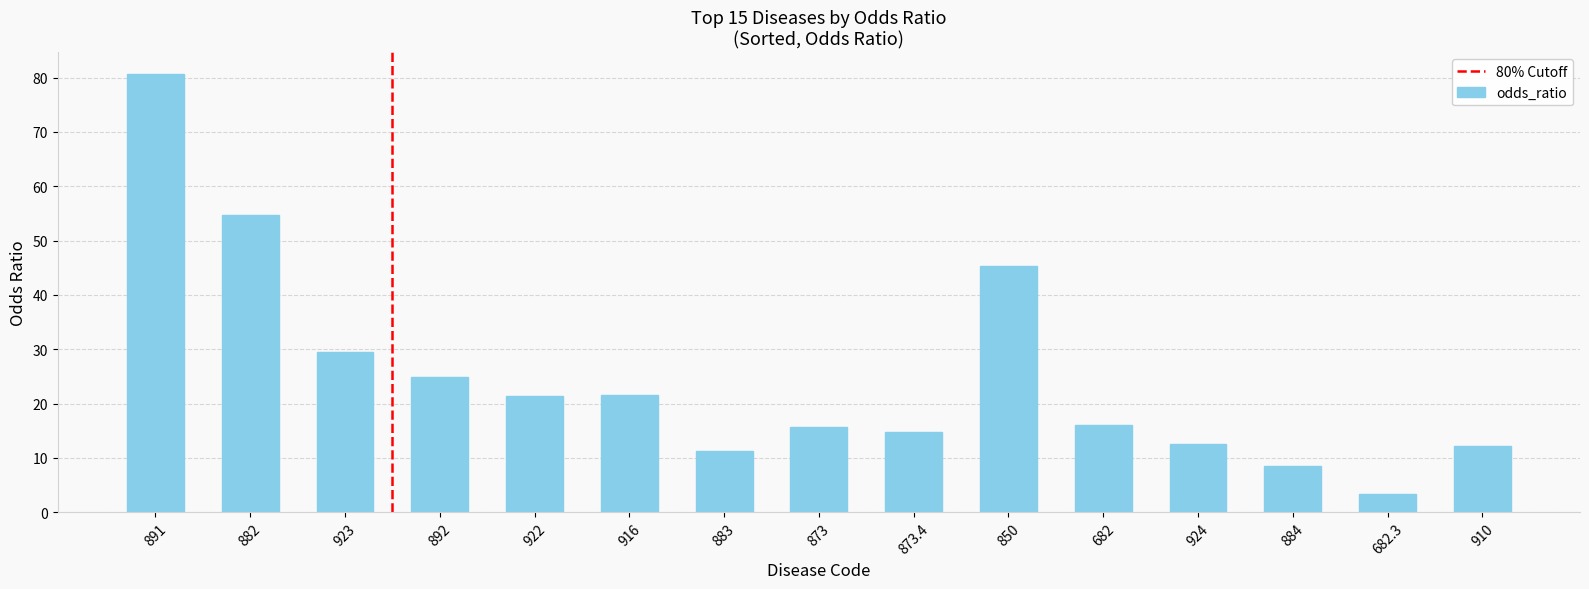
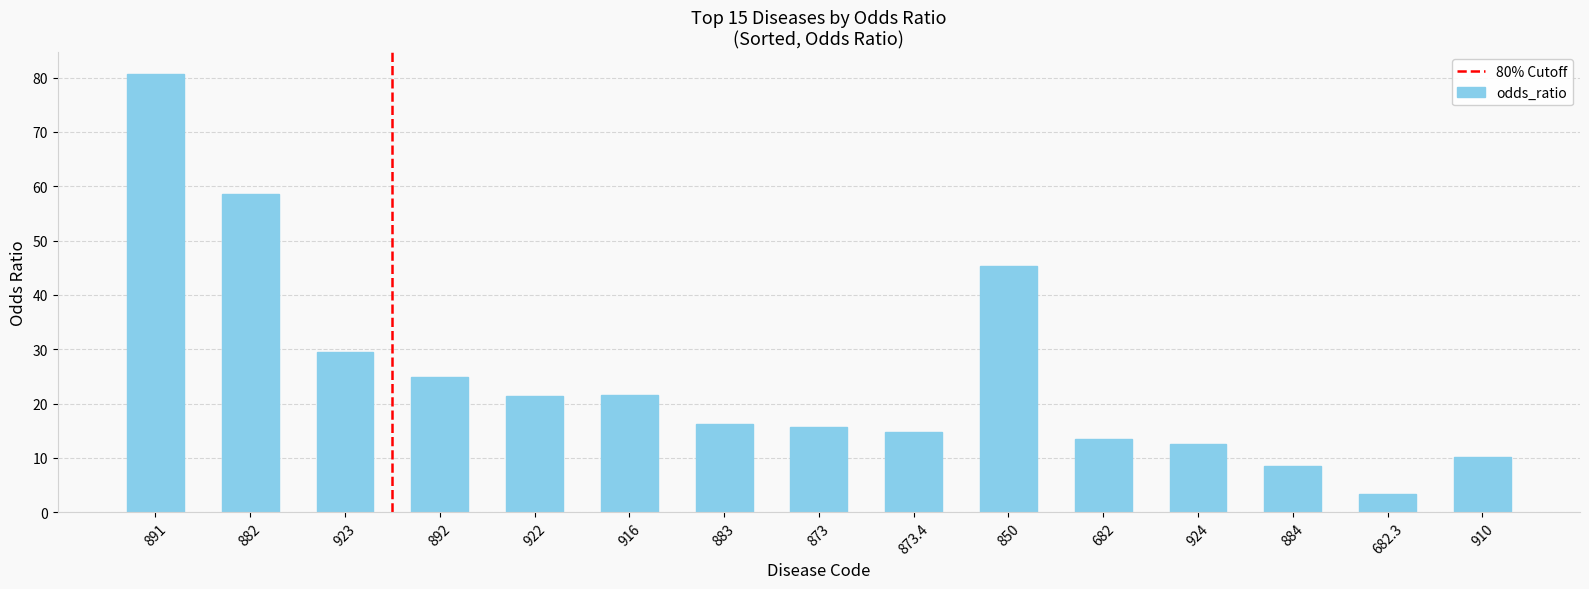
  {
    "891": 81,
-   "882": 55,
+   "882": 59,
    "923": 29,
    "892": 25,
    "922": 21,
    "916": 22,
-   "883": 11,
+   "883": 16,
    "873": 16,
    "873.4": 15,
    "850": 45,
-   "682": 16,
+   "682": 14,
    "924": 13,
    "884": 9,
    "682.3": 3,
-   "910": 12
+   "910": 10
  }
